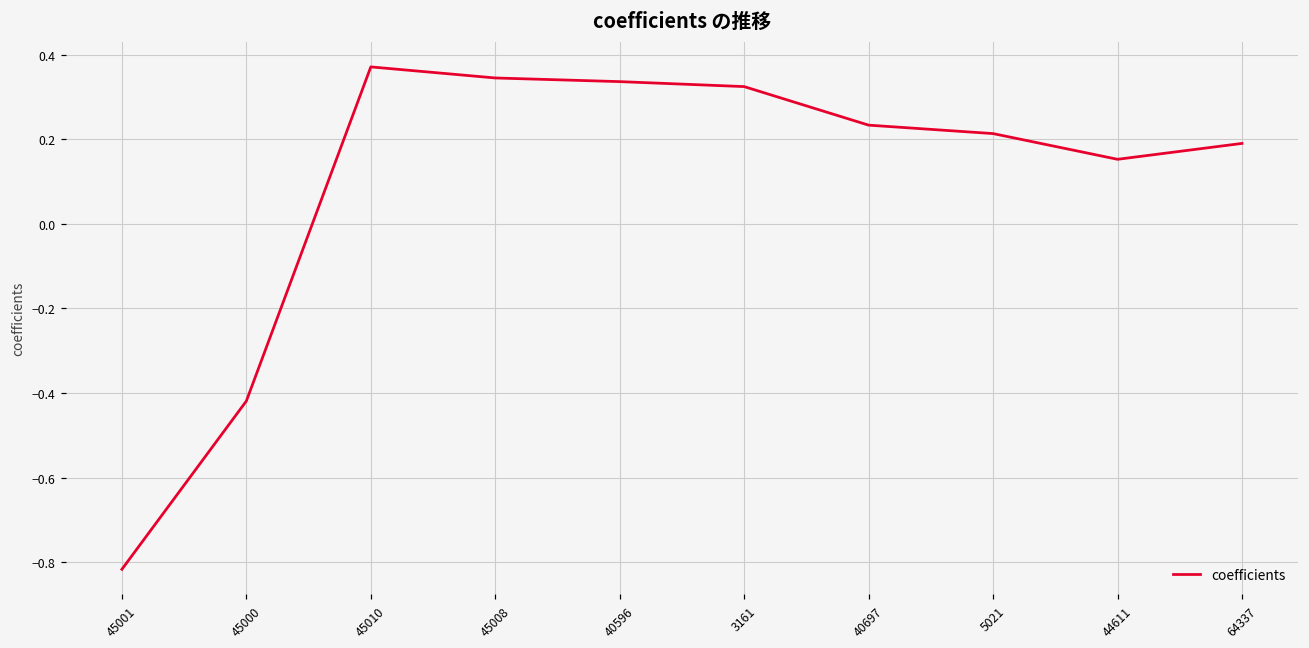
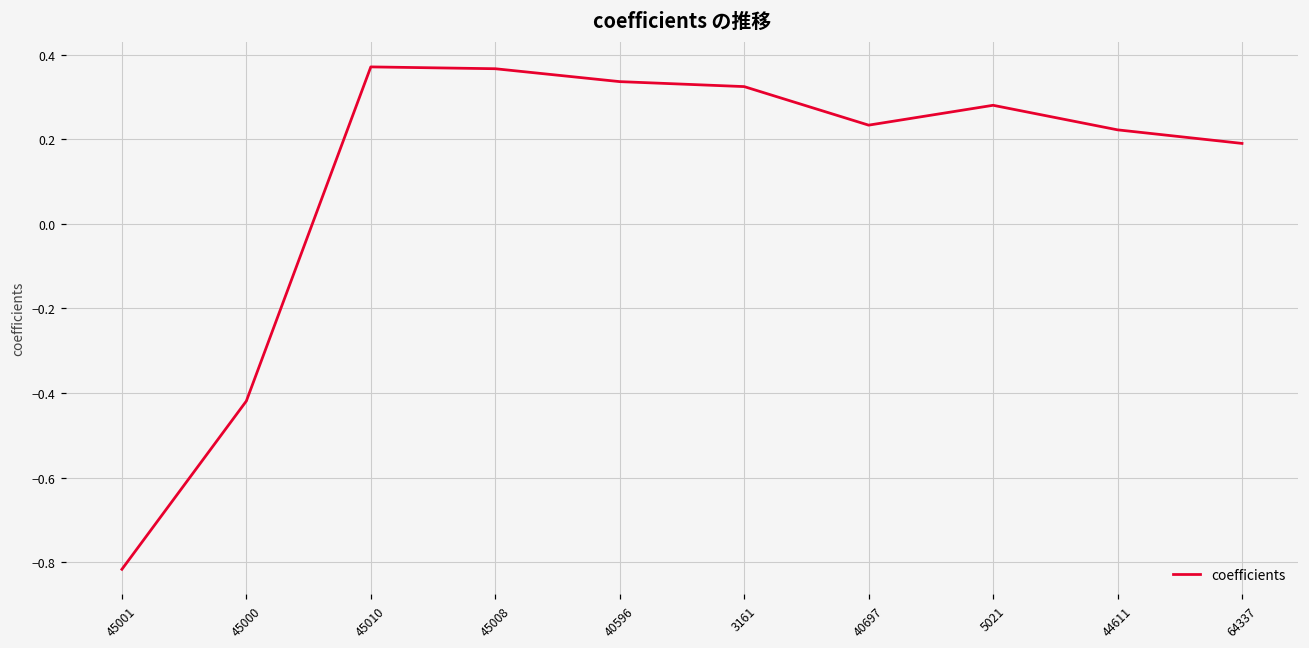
  {
    "45001": -0.82,
    "45000": -0.42,
    "45010": 0.37,
-   "45008": 0.35,
+   "45008": 0.37,
    "40596": 0.34,
    "3161": 0.32,
    "40697": 0.23,
-   "5021": 0.21,
-   "44611": 0.15,
+   "5021": 0.28,
+   "44611": 0.22,
    "64337": 0.19
  }
